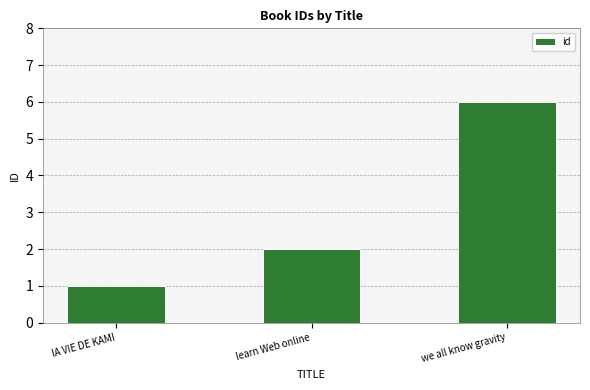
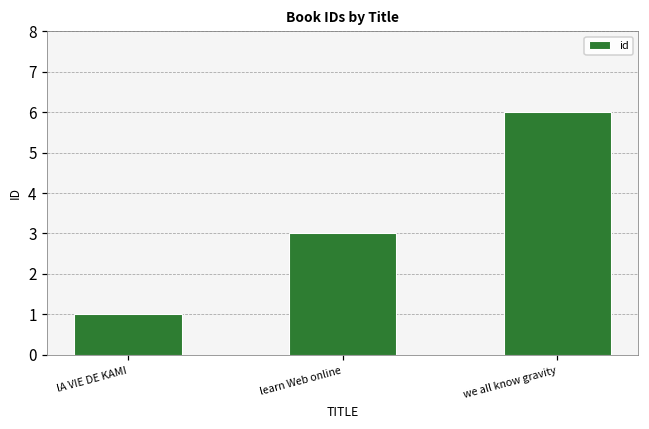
  {
    "lA VIE DE KAMI": 1,
-   "learn Web online": 2,
+   "learn Web online": 3,
    "we all know gravity": 6
  }
